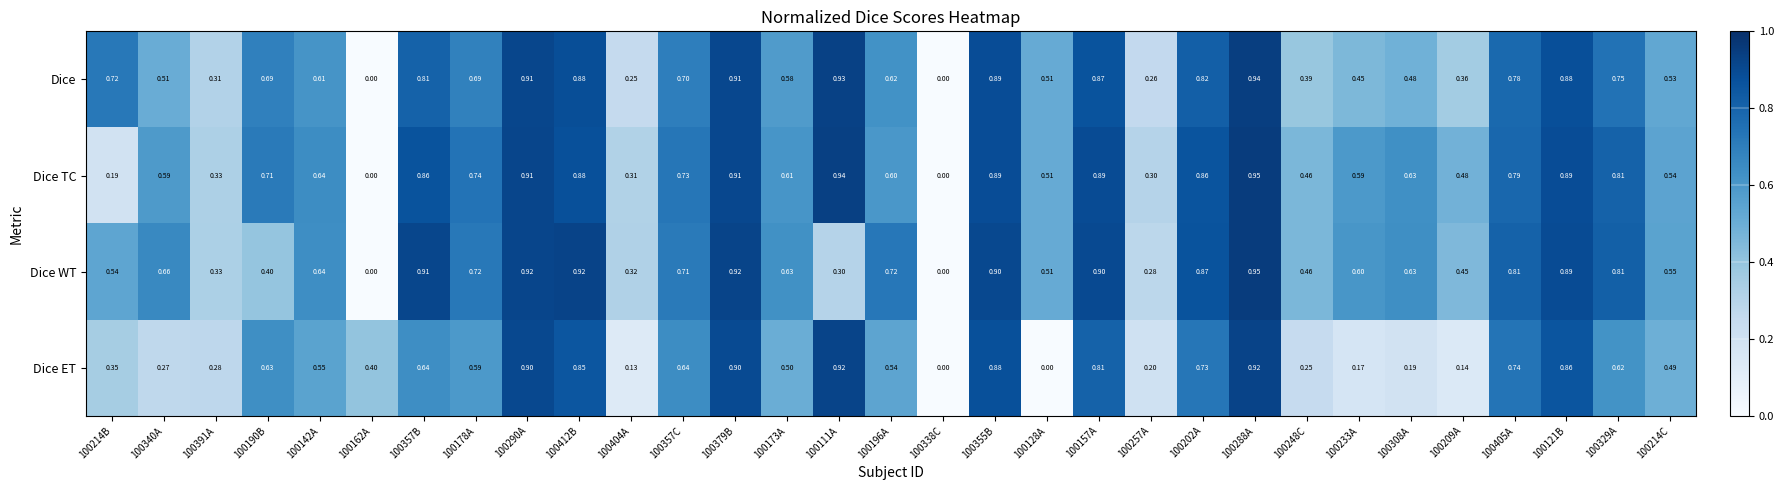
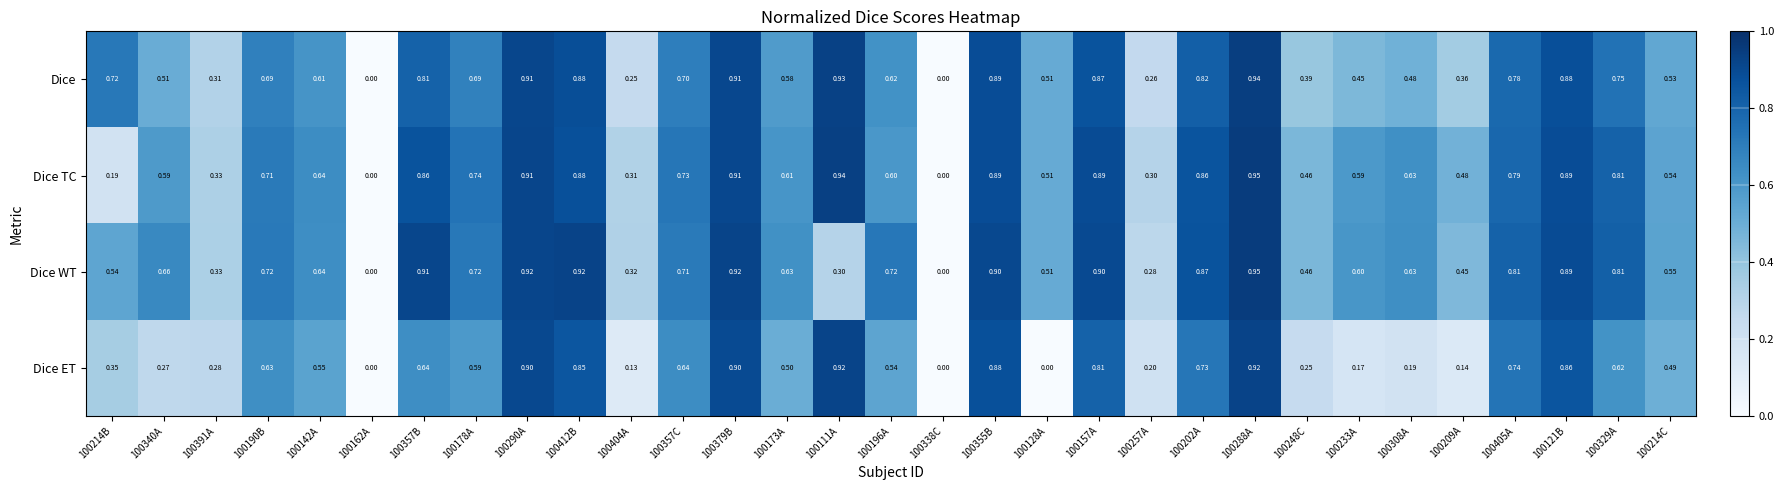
  {
    "Dice": {
      "100214B": 0.72,
      "100340A": 0.51,
      "100391A": 0.31,
      "100190B": 0.69,
      "100142A": 0.61,
      "100162A": 0.00,
      "100357B": 0.81,
      "100178A": 0.69,
      "100290A": 0.91,
      "100412B": 0.88,
      "100404A": 0.25,
      "100357C": 0.70,
      "100379B": 0.91,
      "100173A": 0.58,
      "100111A": 0.93,
      "100196A": 0.62,
      "100338C": 0.00,
      "100355B": 0.89,
      "100128A": 0.51,
      "100157A": 0.87,
      "100257A": 0.26,
      "100202A": 0.82,
      "100288A": 0.94,
      "100248C": 0.39,
      "100233A": 0.45,
      "100308A": 0.48,
      "100209A": 0.36,
      "100405A": 0.78,
      "100121B": 0.88,
      "100329A": 0.75,
      "100214C": 0.53
    },
    "Dice TC": {
      "100214B": 0.19,
      "100340A": 0.59,
      "100391A": 0.33,
      "100190B": 0.71,
      "100142A": 0.64,
      "100162A": 0.00,
      "100357B": 0.86,
      "100178A": 0.74,
      "100290A": 0.91,
      "100412B": 0.88,
      "100404A": 0.31,
      "100357C": 0.73,
      "100379B": 0.91,
      "100173A": 0.61,
      "100111A": 0.94,
      "100196A": 0.60,
      "100338C": 0.00,
      "100355B": 0.89,
      "100128A": 0.51,
      "100157A": 0.89,
      "100257A": 0.30,
      "100202A": 0.86,
      "100288A": 0.95,
      "100248C": 0.46,
      "100233A": 0.59,
      "100308A": 0.63,
      "100209A": 0.48,
      "100405A": 0.79,
      "100121B": 0.89,
      "100329A": 0.81,
      "100214C": 0.54
    },
    "Dice WT": {
      "100214B": 0.54,
      "100340A": 0.66,
      "100391A": 0.33,
-     "100190B": 0.40,
+     "100190B": 0.72,
      "100142A": 0.64,
      "100162A": 0.00,
      "100357B": 0.91,
      "100178A": 0.72,
      "100290A": 0.92,
      "100412B": 0.92,
      "100404A": 0.32,
      "100357C": 0.71,
      "100379B": 0.92,
      "100173A": 0.63,
      "100111A": 0.30,
      "100196A": 0.72,
      "100338C": 0.00,
      "100355B": 0.90,
      "100128A": 0.51,
      "100157A": 0.90,
      "100257A": 0.28,
      "100202A": 0.87,
      "100288A": 0.95,
      "100248C": 0.46,
      "100233A": 0.60,
      "100308A": 0.63,
      "100209A": 0.45,
      "100405A": 0.81,
      "100121B": 0.89,
      "100329A": 0.81,
      "100214C": 0.55
    },
    "Dice ET": {
      "100214B": 0.35,
      "100340A": 0.27,
      "100391A": 0.28,
      "100190B": 0.63,
      "100142A": 0.55,
-     "100162A": 0.40,
+     "100162A": 0.00,
      "100357B": 0.64,
      "100178A": 0.59,
      "100290A": 0.90,
      "100412B": 0.85,
      "100404A": 0.13,
      "100357C": 0.64,
      "100379B": 0.90,
      "100173A": 0.50,
      "100111A": 0.92,
      "100196A": 0.54,
      "100338C": 0.00,
      "100355B": 0.88,
      "100128A": 0.00,
      "100157A": 0.81,
      "100257A": 0.20,
      "100202A": 0.73,
      "100288A": 0.92,
      "100248C": 0.25,
      "100233A": 0.17,
      "100308A": 0.19,
      "100209A": 0.14,
      "100405A": 0.74,
      "100121B": 0.86,
      "100329A": 0.62,
      "100214C": 0.49
    }
  }
